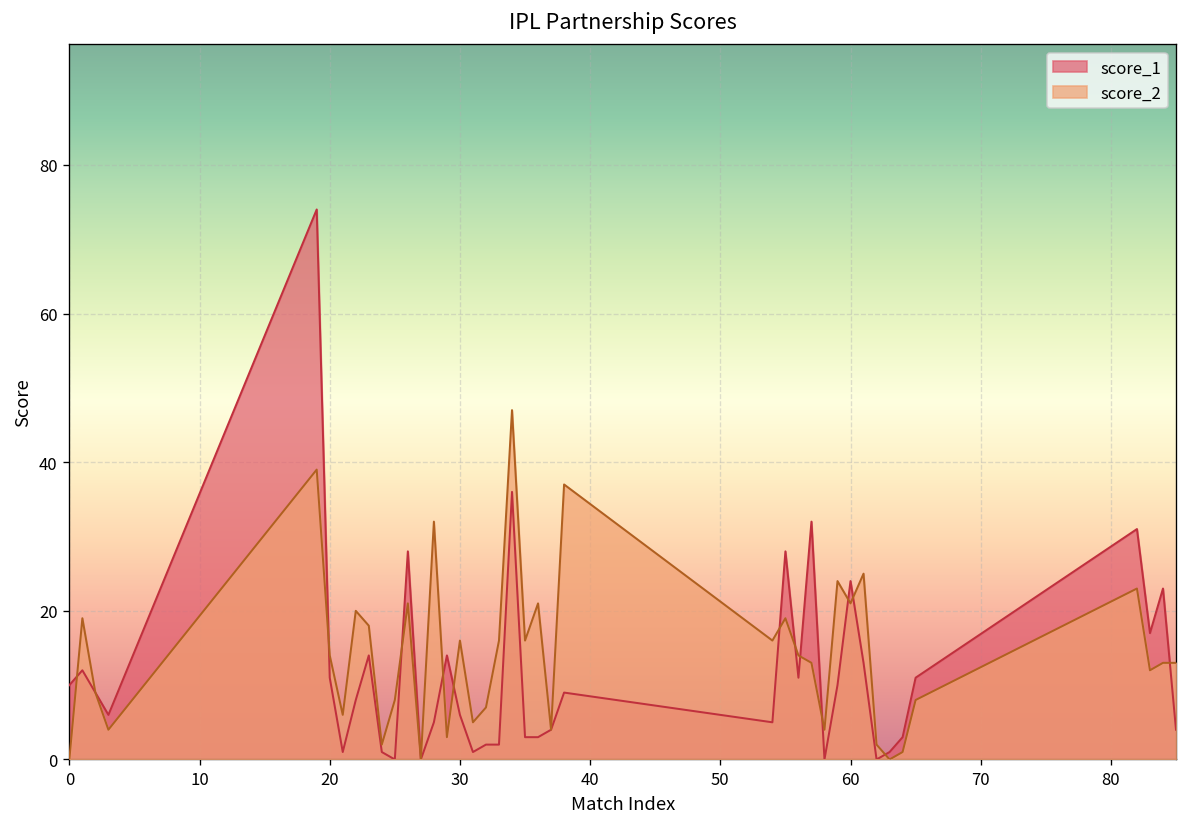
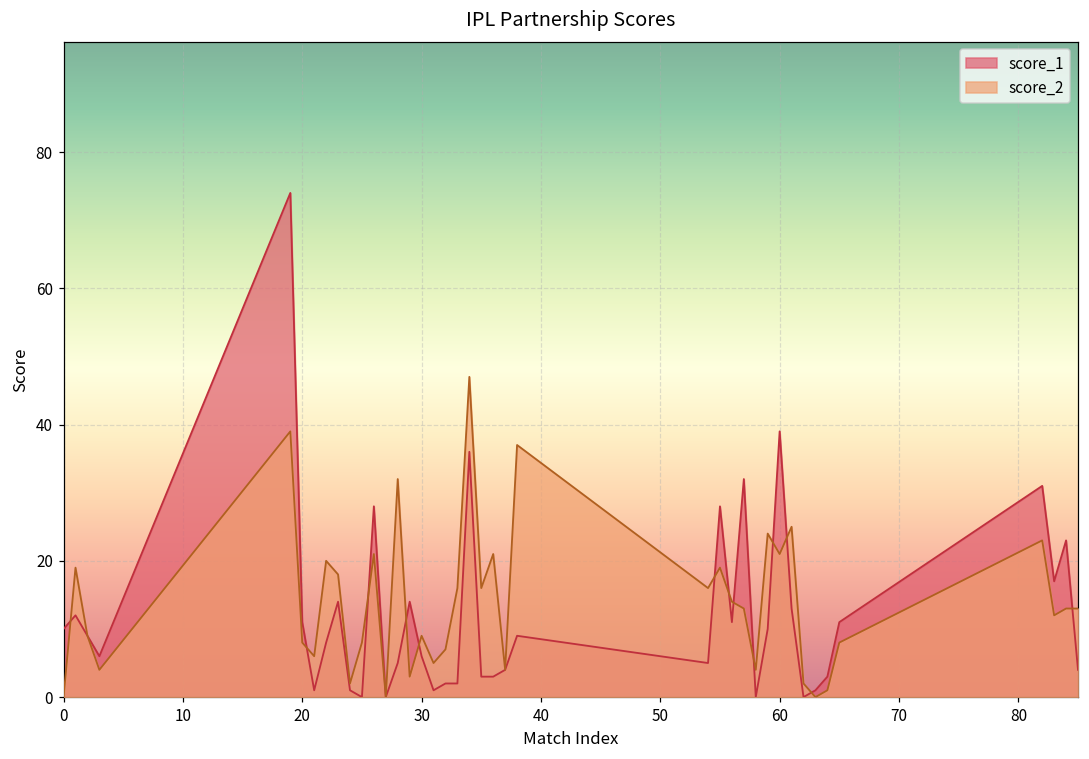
  {
    "score_1": {
      "0": 10,
      "20": 11,
      "30": 6,
-     "60": 24
+     "60": 39
    },
    "score_2": {
      "0": 0,
-     "20": 14,
-     "30": 16,
+     "20": 8,
+     "30": 9,
      "60": 21
    }
  }
